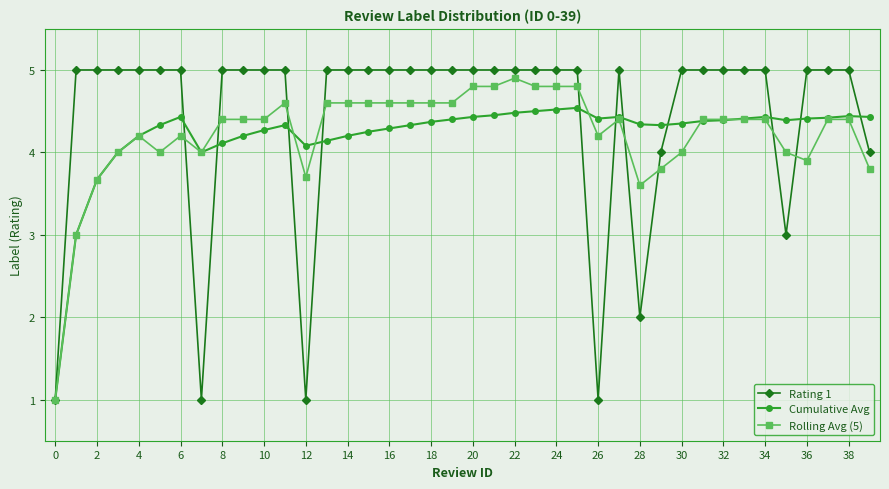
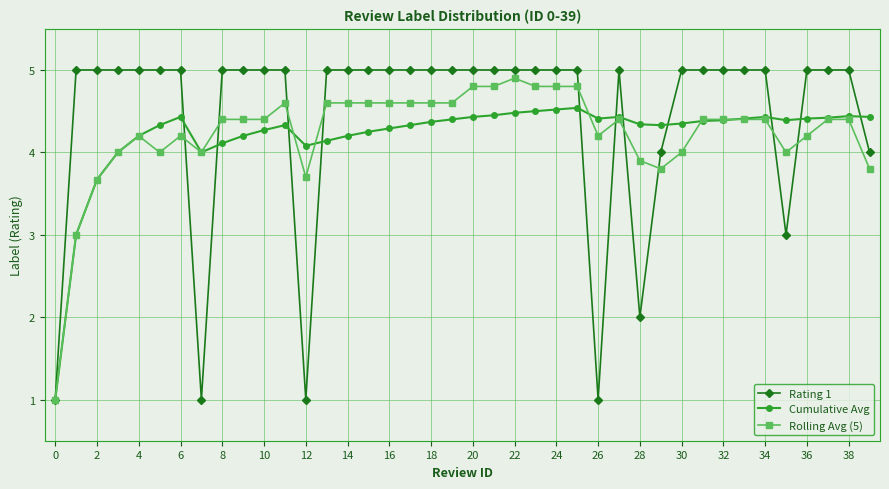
  {
    "Rolling Avg (5)": {
      "6": 4.2,
      "8": 4.4,
      "10": 4.4,
      "12": 3.7,
      "14": 4.6,
      "16": 4.6,
      "18": 4.6,
      "20": 4.8,
      "22": 4.9,
      "24": 4.8,
      "26": 4.2,
-     "28": 3.6,
+     "28": 3.9,
      "30": 4.0,
-     "36": 3.9,
+     "36": 4.2,
      "38": 4.4
    }
  }
